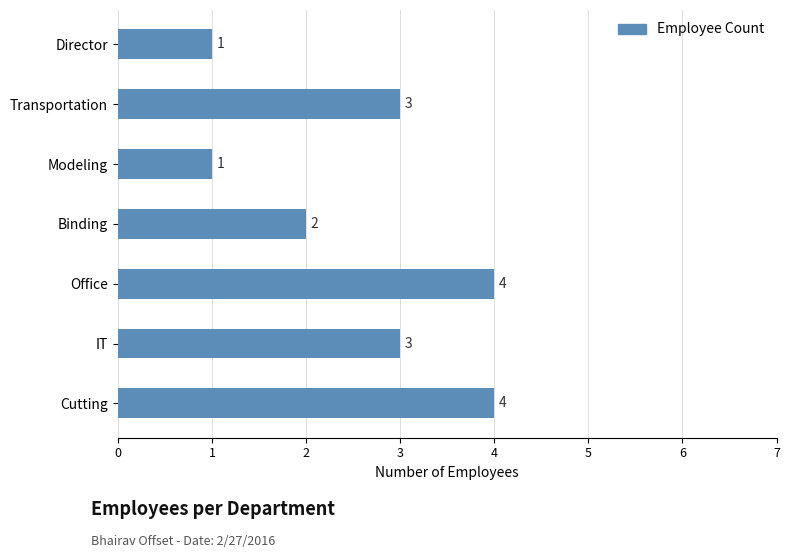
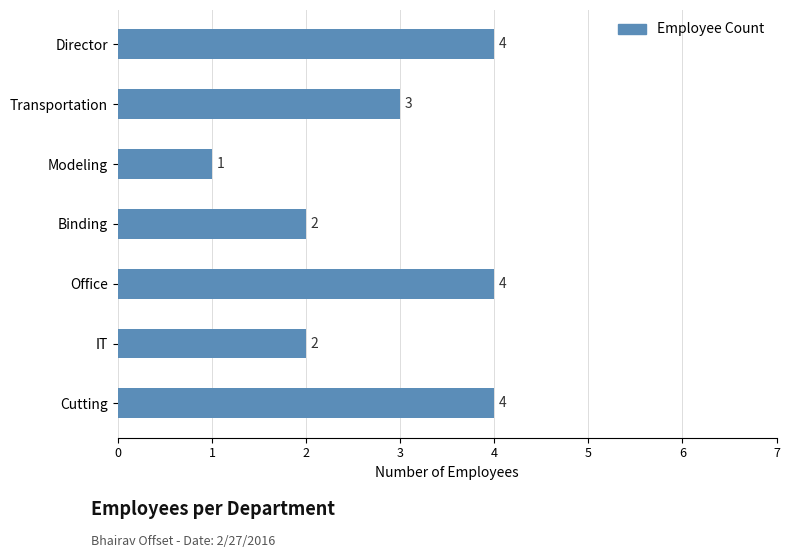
  {
-   "Director": 1,
+   "Director": 4,
    "Transportation": 3,
    "Modeling": 1,
    "Binding": 2,
    "Office": 4,
-   "IT": 3,
+   "IT": 2,
    "Cutting": 4
  }
